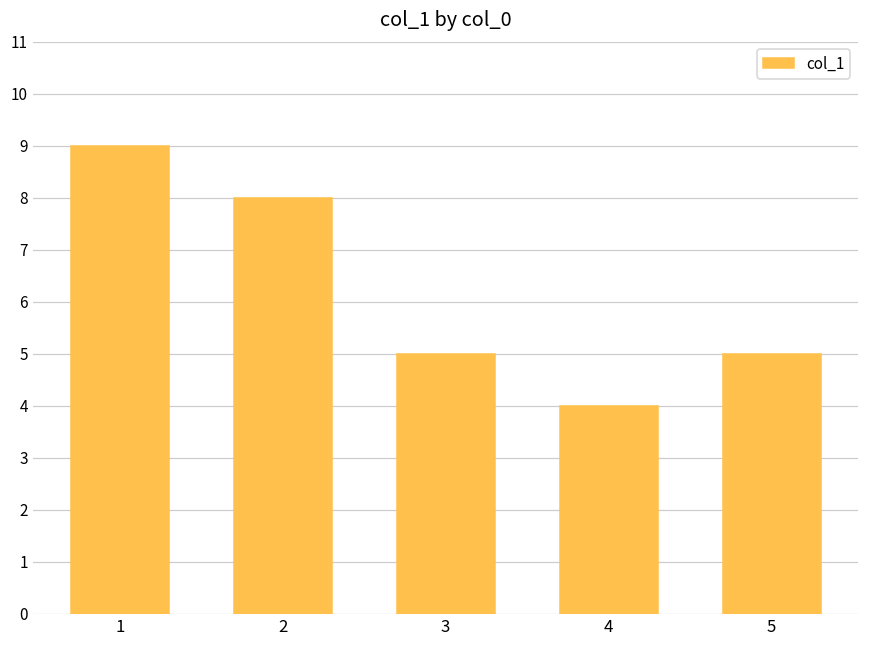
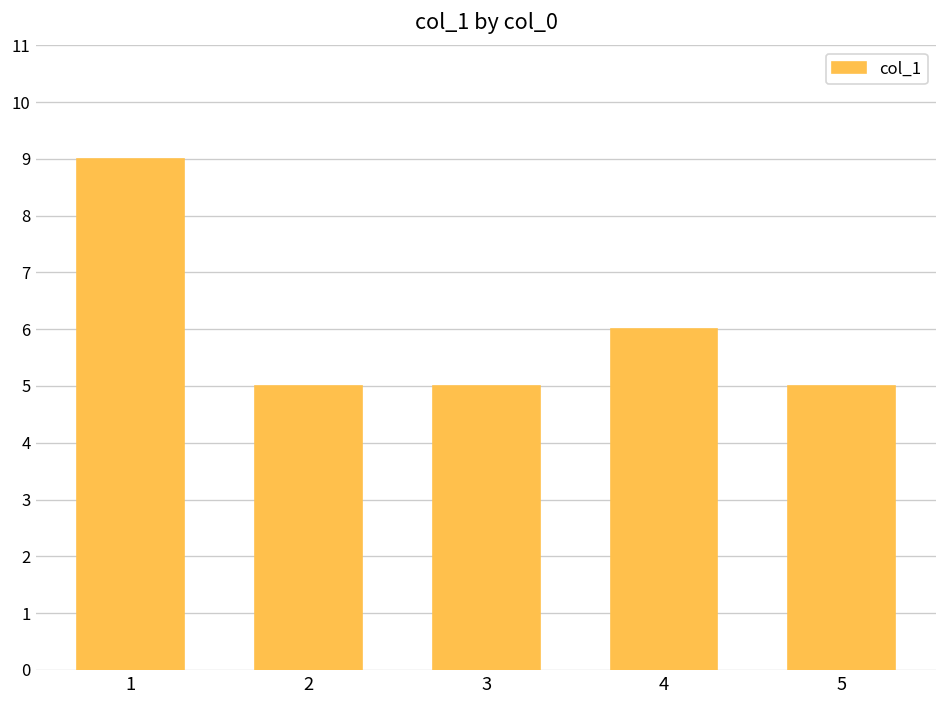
  {
    "1": 9,
-   "2": 8,
+   "2": 5,
    "3": 5,
-   "4": 4,
+   "4": 6,
    "5": 5
  }
